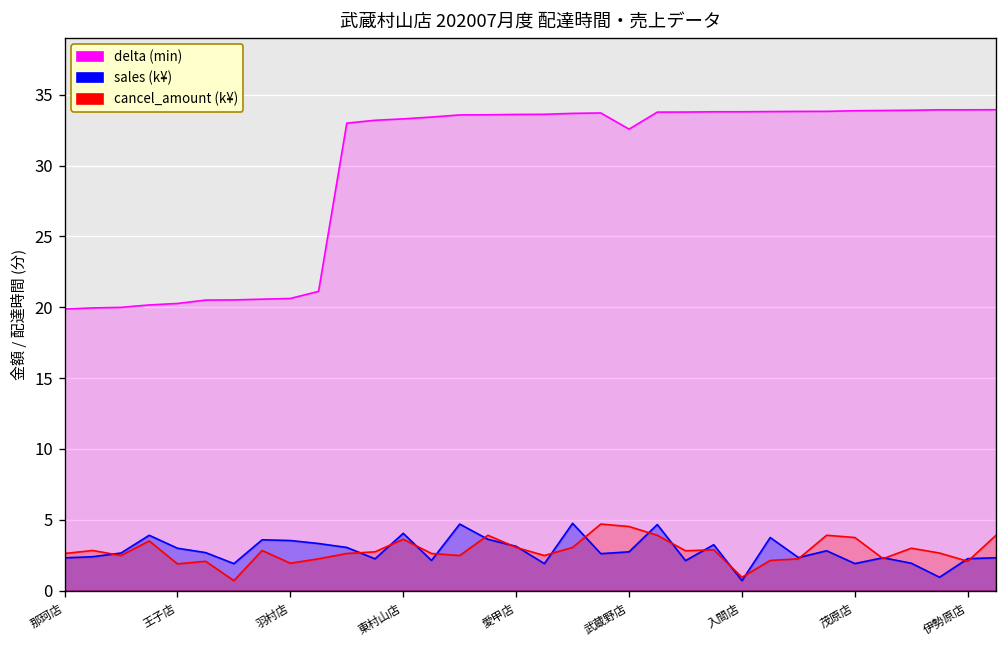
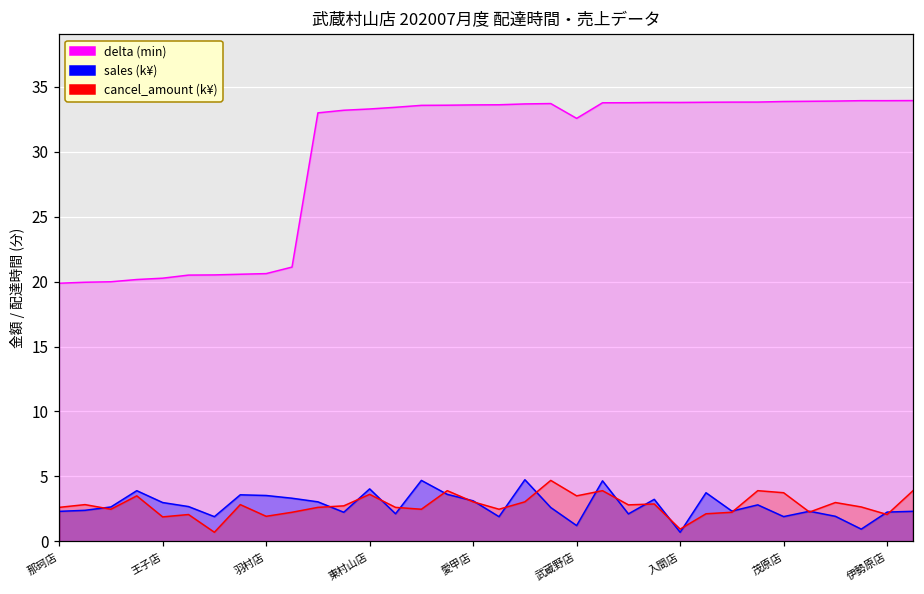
  {
    "delta (min)": {
      "那珂店": 19.9,
      "王子店": 20.3,
      "羽村店": 20.6,
      "東村山店": 33.3,
      "愛甲店": 33.6,
      "武蔵野店": 32.6,
      "入間店": 33.8,
      "茂原店": 33.9,
      "伊勢原店": 33.9
    },
    "sales (k¥)": {
      "那珂店": 2.3,
      "王子店": 3.0,
      "羽村店": 3.5,
      "東村山店": 4.0,
-     "武蔵野店": 2.7,
+     "武蔵野店": 1.2,
      "入間店": 0.7,
      "茂原店": 1.9
    },
    "cancel_amount (k¥)": {
      "那珂店": 2.6,
      "王子店": 1.9,
      "羽村店": 1.9,
      "東村山店": 3.6,
-     "武蔵野店": 4.5,
+     "武蔵野店": 3.5,
      "入間店": 0.9,
      "茂原店": 3.7
    }
  }
